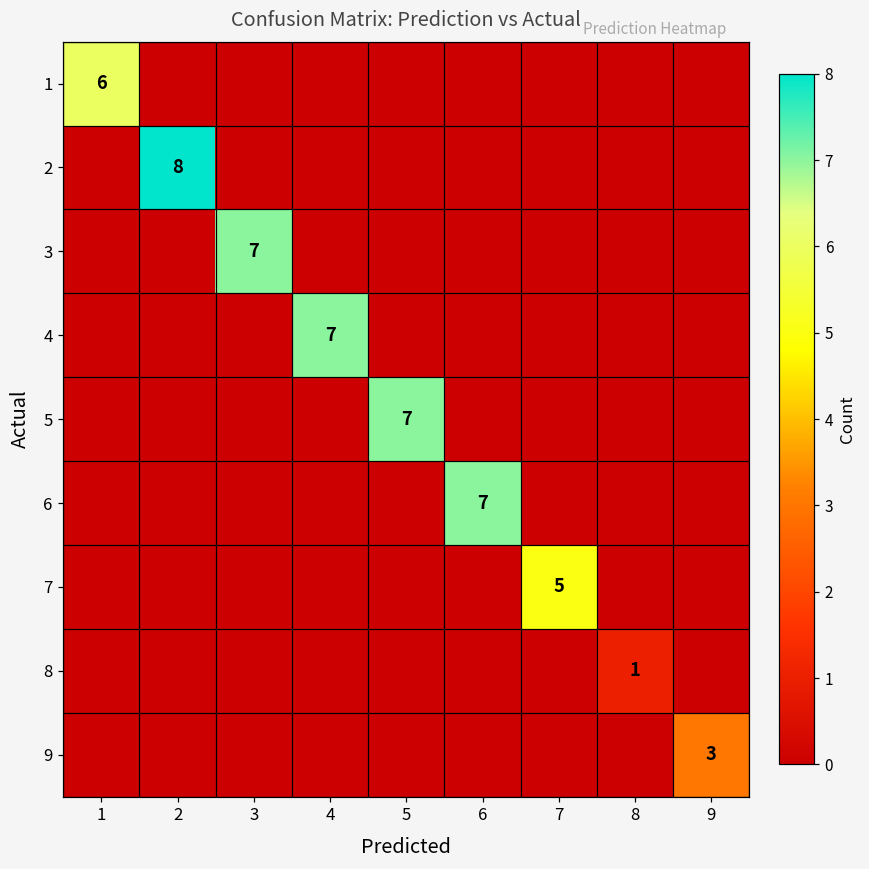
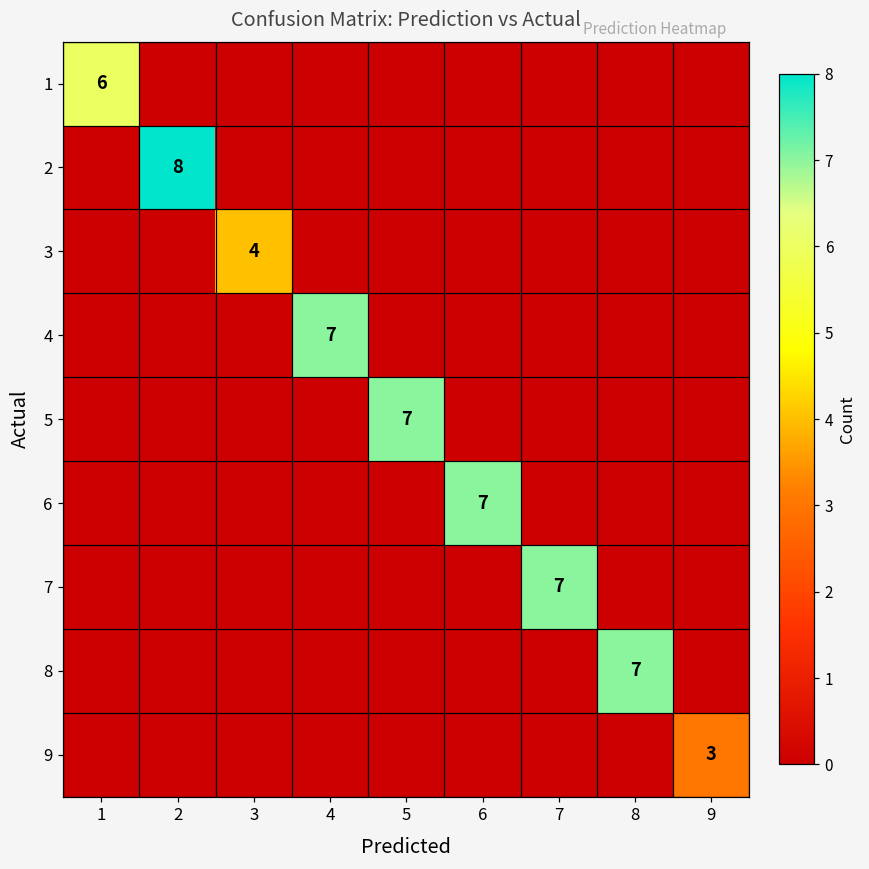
  {
    "1": {
      "1": 6
    },
    "2": {
      "2": 8
    },
    "3": {
-     "3": 7
+     "3": 4
    },
    "4": {
      "4": 7
    },
    "5": {
      "5": 7
    },
    "6": {
      "6": 7
    },
    "7": {
-     "7": 5
+     "7": 7
    },
    "8": {
-     "8": 1
+     "8": 7
    },
    "9": {
      "9": 3
    }
  }
